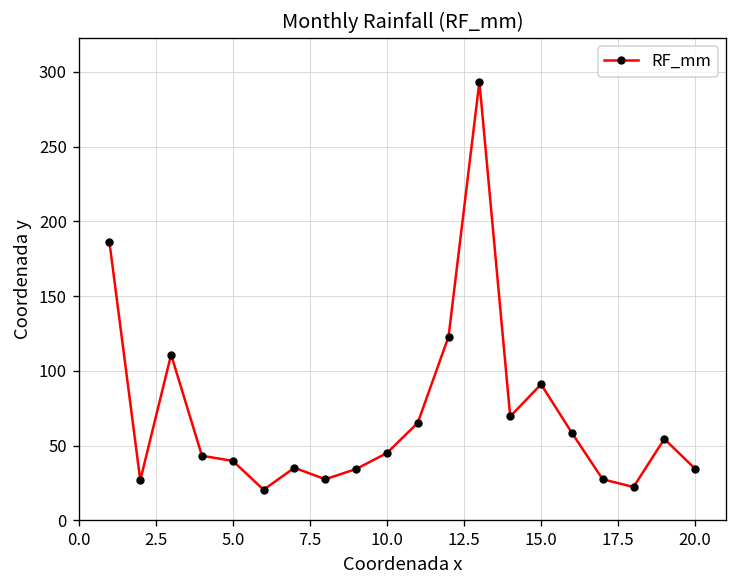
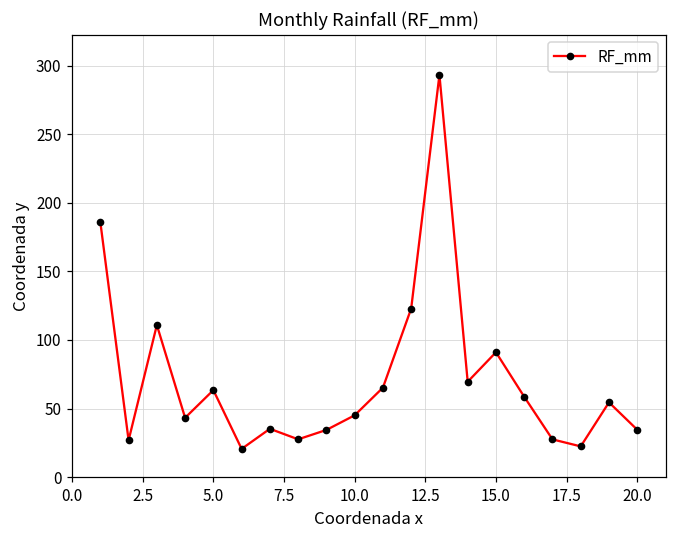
  {
-   "5.0": 40,
+   "5.0": 63,
    "10.0": 45,
    "15.0": 91,
    "20.0": 35
  }
